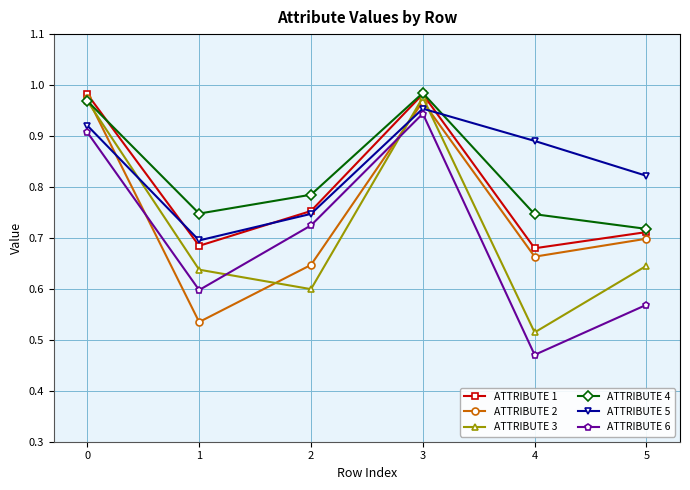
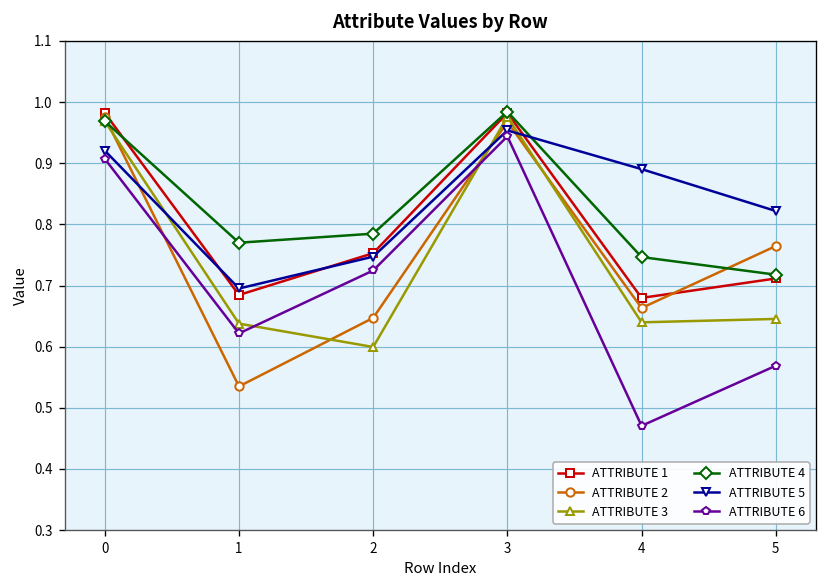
  {
    "ATTRIBUTE 1": {
      "0": 0.98,
      "1": 0.68,
      "2": 0.75,
      "4": 0.68,
      "5": 0.71
    },
    "ATTRIBUTE 2": {
      "0": 0.98,
      "1": 0.53,
      "2": 0.65,
      "3": 0.97,
      "4": 0.66,
-     "5": 0.70
+     "5": 0.76
    },
    "ATTRIBUTE 3": {
      "1": 0.64,
      "2": 0.60,
      "3": 0.98,
-     "4": 0.51,
+     "4": 0.64,
      "5": 0.65
    },
    "ATTRIBUTE 4": {
-     "1": 0.75,
+     "1": 0.77,
      "2": 0.78,
      "4": 0.75,
      "5": 0.72
    },
    "ATTRIBUTE 5": {
      "0": 0.92,
      "1": 0.70,
      "2": 0.75,
      "3": 0.95,
      "4": 0.89,
      "5": 0.82
    },
    "ATTRIBUTE 6": {
      "0": 0.91,
-     "1": 0.60,
+     "1": 0.62,
      "2": 0.72,
      "3": 0.94,
      "4": 0.47,
      "5": 0.57
    }
  }
